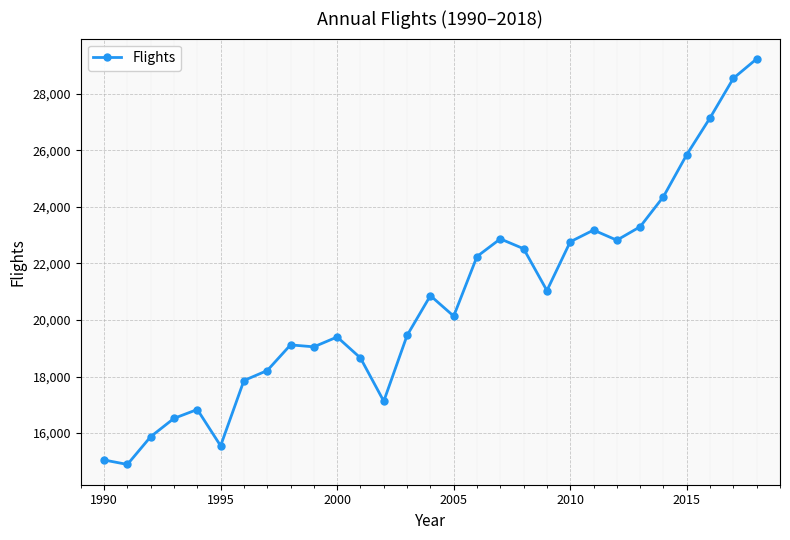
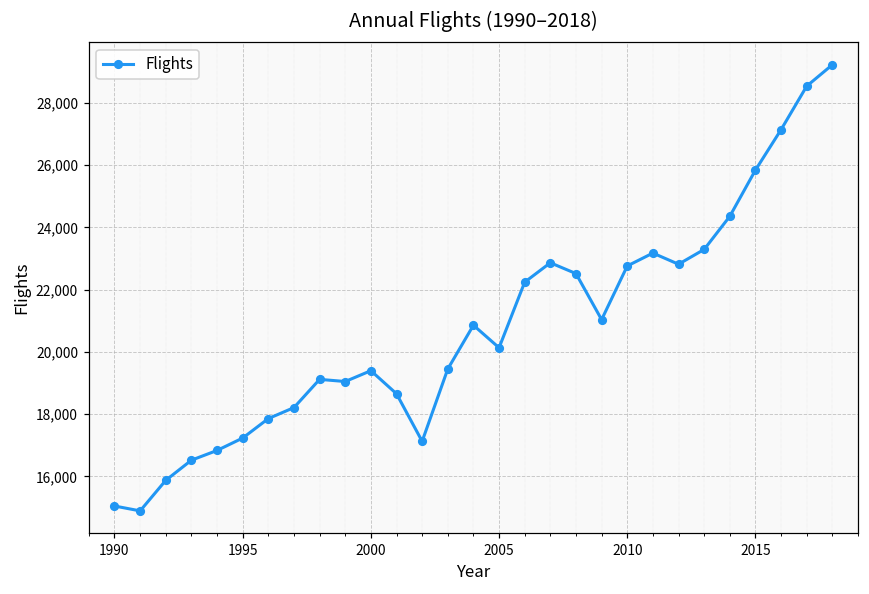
  {
    "1990": "15,000",
-   "1995": "15,600",
+   "1995": "17,200",
    "2000": "19,400",
    "2005": "20,100",
    "2010": "22,800",
    "2015": "25,800"
  }
